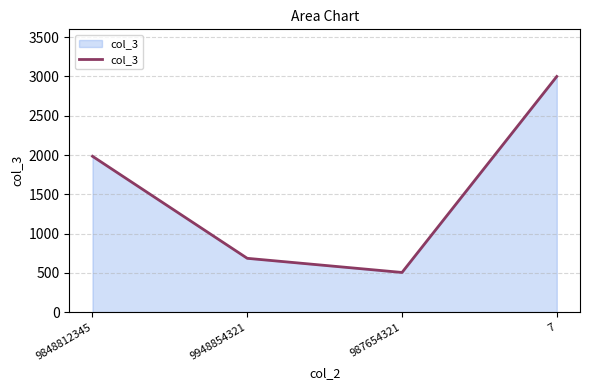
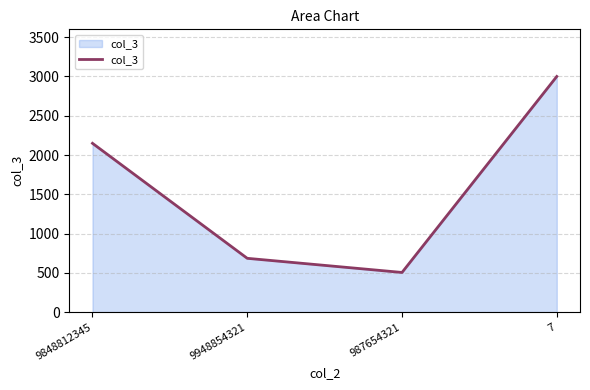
  {
-   "9848812345": 2000,
+   "9848812345": 2100,
    "9948854321": 700,
    "987654321": 500,
    "7": 3000
  }
